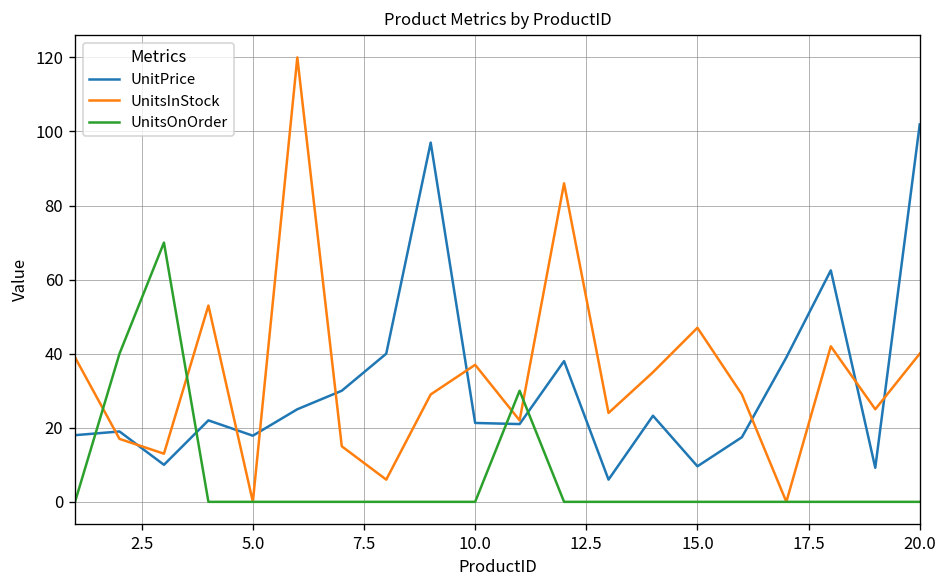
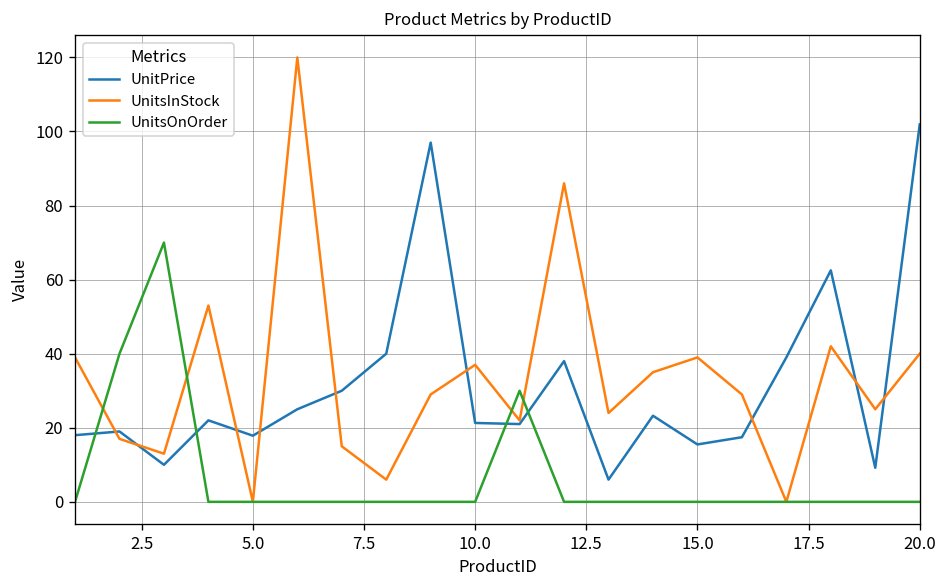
  {
    "UnitPrice": {
      "5.0": 18,
      "10.0": 21,
-     "15.0": 10,
+     "15.0": 16,
      "20.0": 102
    },
    "UnitsInStock": {
      "10.0": 37,
-     "15.0": 47,
+     "15.0": 39,
      "20.0": 40
    },
    "UnitsOnOrder": {
      "10.0": 0,
      "15.0": 0,
      "20.0": 0
    }
  }
